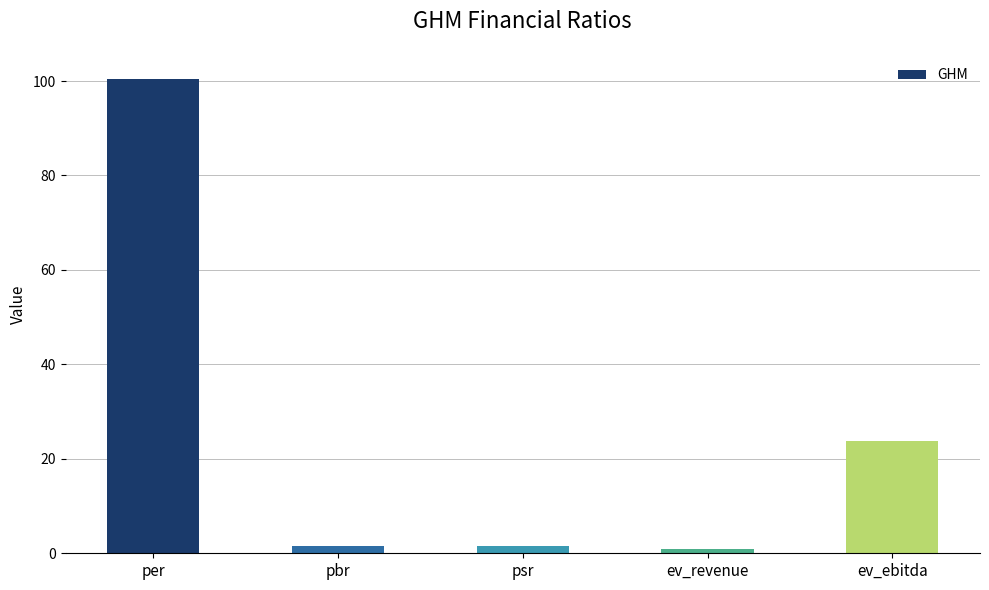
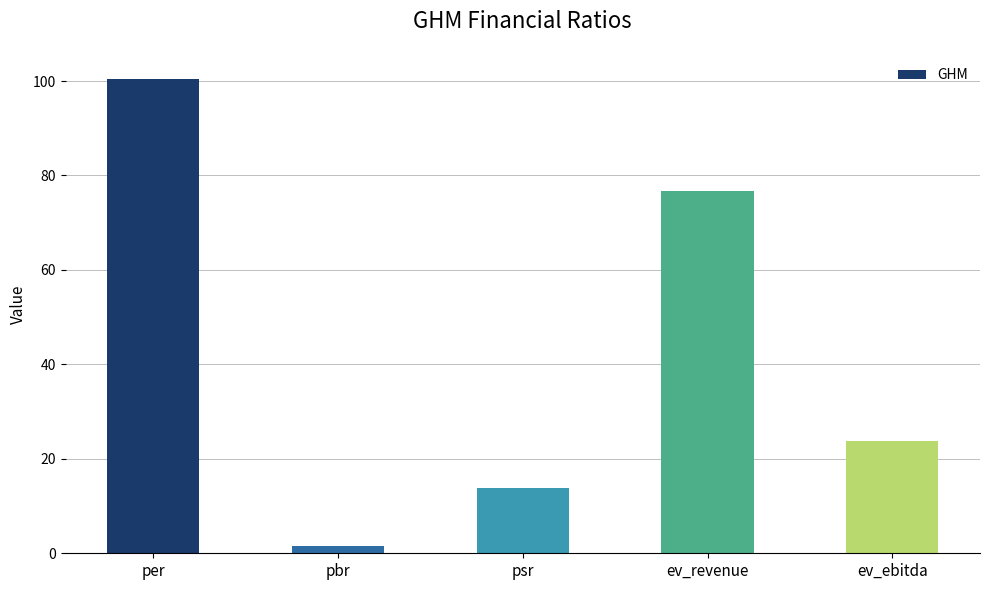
  {
    "per": 100,
    "pbr": 2,
-   "psr": 2,
-   "ev_revenue": 1,
+   "psr": 14,
+   "ev_revenue": 77,
    "ev_ebitda": 24
  }
